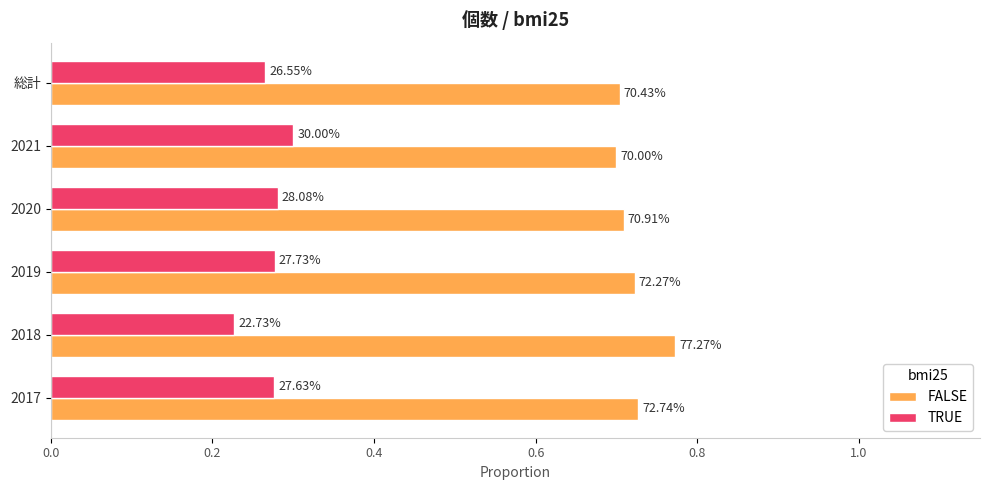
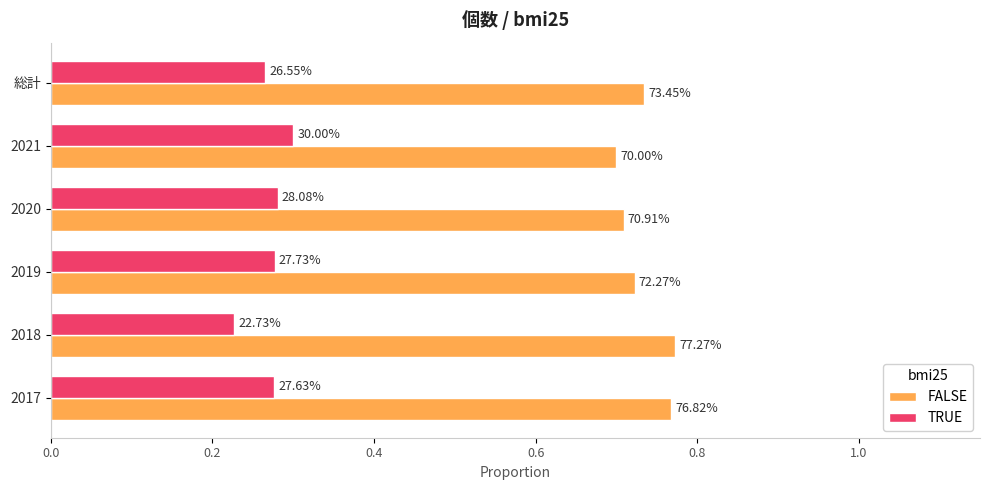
  {
    "FALSE": {
-     "総計": "70.43%",
+     "総計": "73.45%",
      "2021": "70.00%",
      "2020": "70.91%",
      "2019": "72.27%",
      "2018": "77.27%",
-     "2017": "72.74%"
+     "2017": "76.82%"
    },
    "TRUE": {
      "総計": "26.55%",
      "2021": "30.00%",
      "2020": "28.08%",
      "2019": "27.73%",
      "2018": "22.73%",
      "2017": "27.63%"
    }
  }
